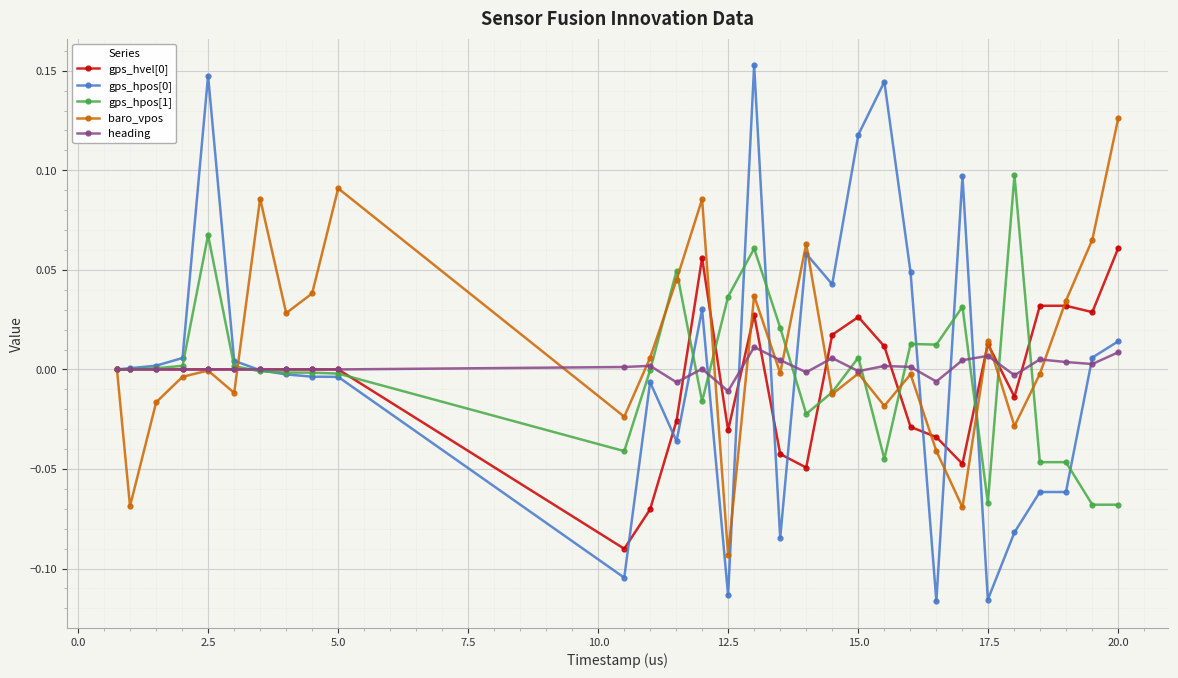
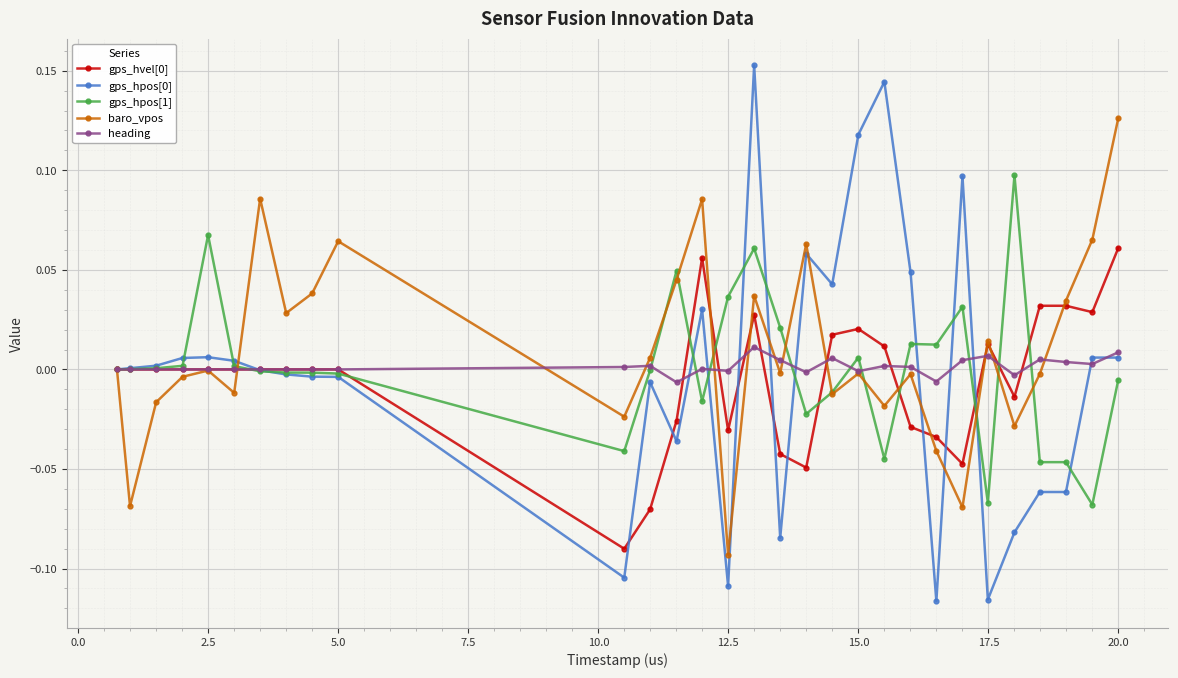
  {
    "gps_hvel[0]": {
      "12.5": -0.031,
-     "15.0": 0.026,
+     "15.0": 0.020,
      "20.0": 0.061
    },
    "gps_hpos[0]": {
-     "2.5": 0.148,
+     "2.5": 0.006,
      "5.0": -0.004,
-     "12.5": -0.113,
+     "12.5": -0.109,
      "15.0": 0.118,
-     "20.0": 0.014
+     "20.0": 0.006
    },
    "gps_hpos[1]": {
      "2.5": 0.067,
      "5.0": -0.002,
      "12.5": 0.037,
      "15.0": 0.006,
-     "20.0": -0.068
+     "20.0": -0.005
    },
    "baro_vpos": {
-     "5.0": 0.091,
+     "5.0": 0.064,
      "12.5": -0.093,
      "20.0": 0.126
    },
    "heading": {
-     "12.5": -0.011,
+     "12.5": -0.001,
      "20.0": 0.009
    }
  }
